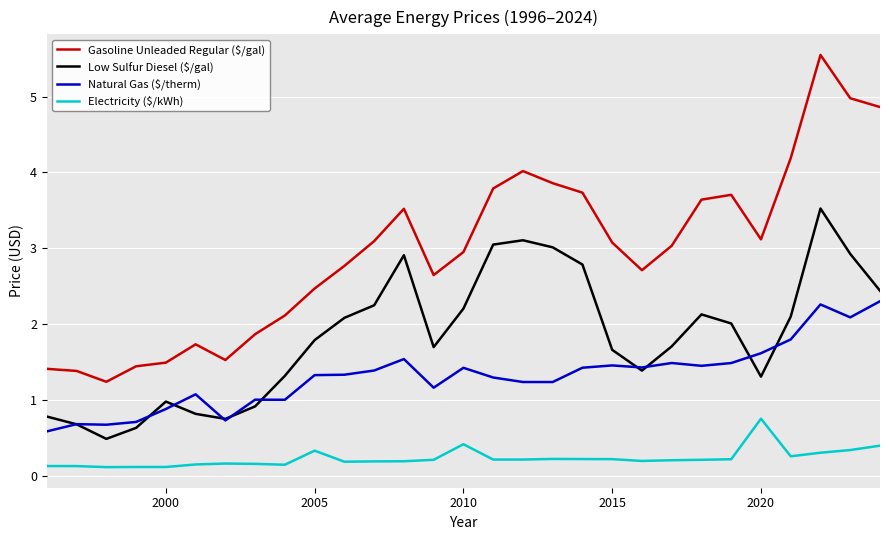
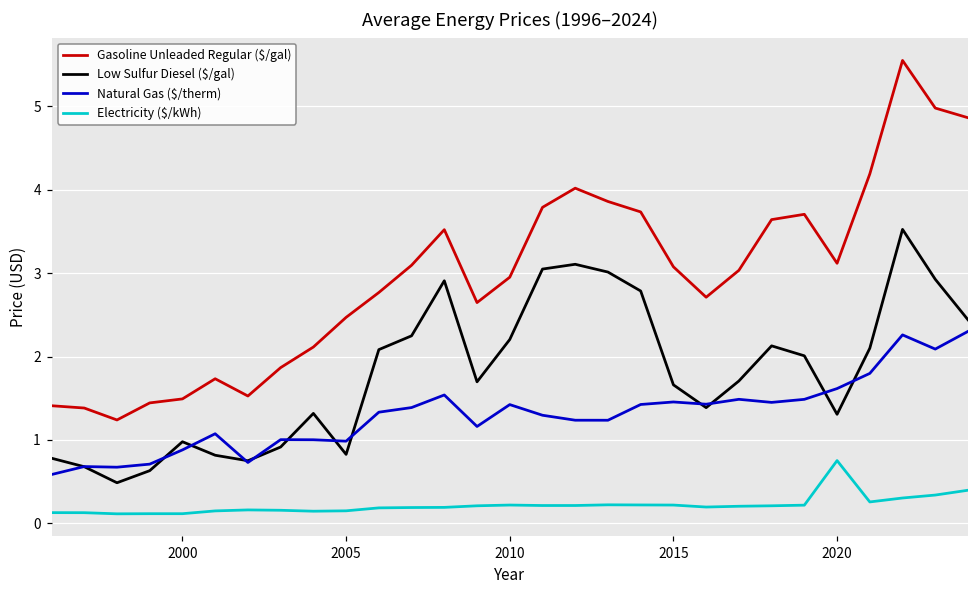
  {
    "Gasoline Unleaded Regular ($/gal)": {
      "2000": 1.5,
      "2005": 2.5,
      "2010": 3.0,
      "2015": 3.1,
      "2020": 3.1
    },
    "Low Sulfur Diesel ($/gal)": {
      "2000": 1.0,
-     "2005": 1.8,
+     "2005": 0.8,
      "2010": 2.2,
      "2015": 1.7,
      "2020": 1.3
    },
    "Natural Gas ($/therm)": {
      "2000": 0.9,
-     "2005": 1.3,
+     "2005": 1.0,
      "2010": 1.4,
      "2015": 1.5,
      "2020": 1.6
    },
    "Electricity ($/kWh)": {
      "2000": 0.1,
-     "2005": 0.3,
-     "2010": 0.4,
+     "2005": 0.1,
+     "2010": 0.2,
      "2015": 0.2,
      "2020": 0.8
    }
  }
